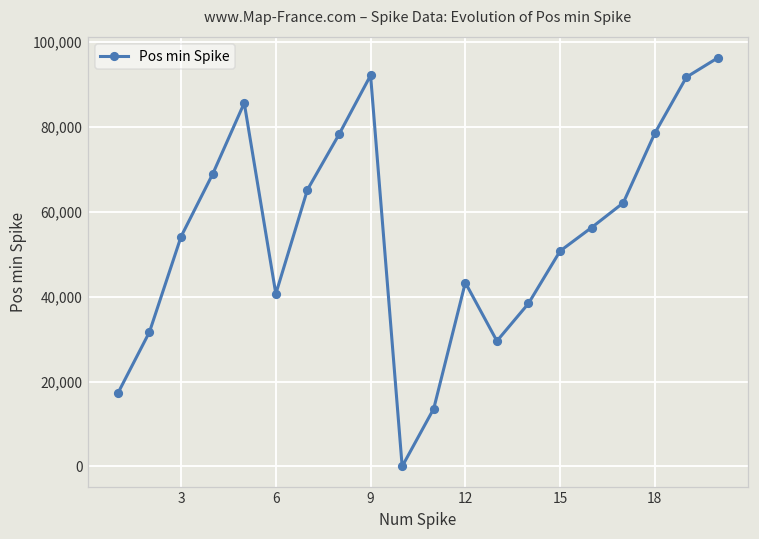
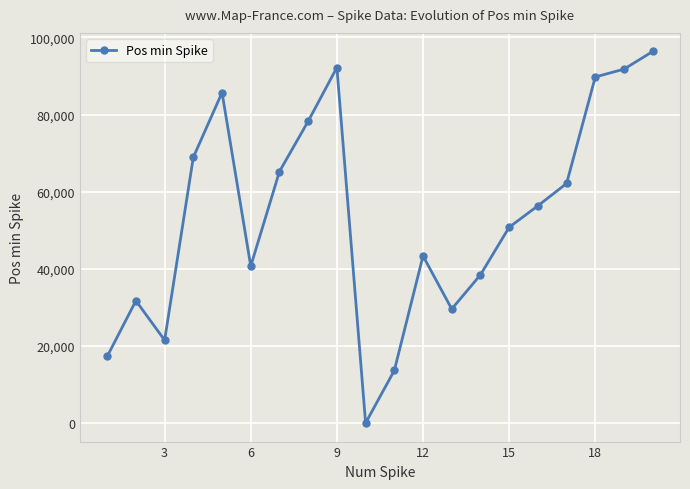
  {
-   "3": "54,000",
+   "3": "21,000",
    "6": "41,000",
    "9": "92,000",
    "12": "43,000",
    "15": "51,000",
-   "18": "79,000"
+   "18": "90,000"
  }
